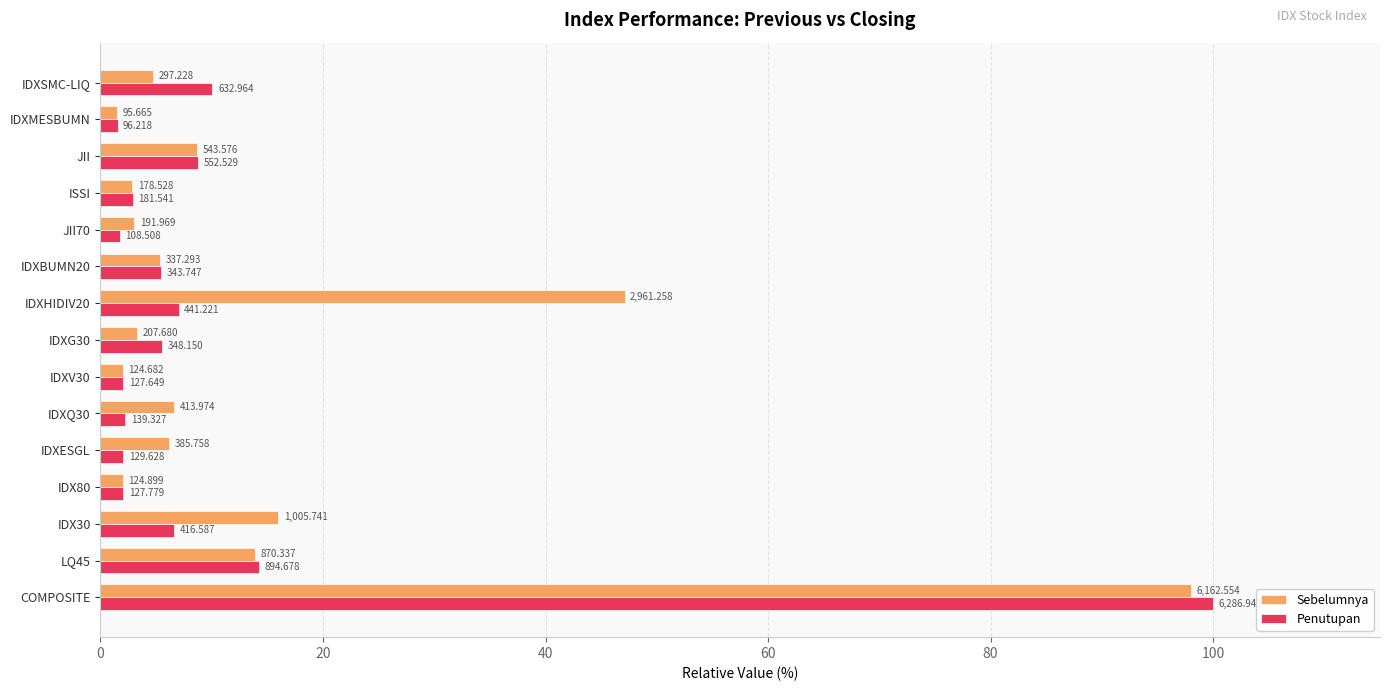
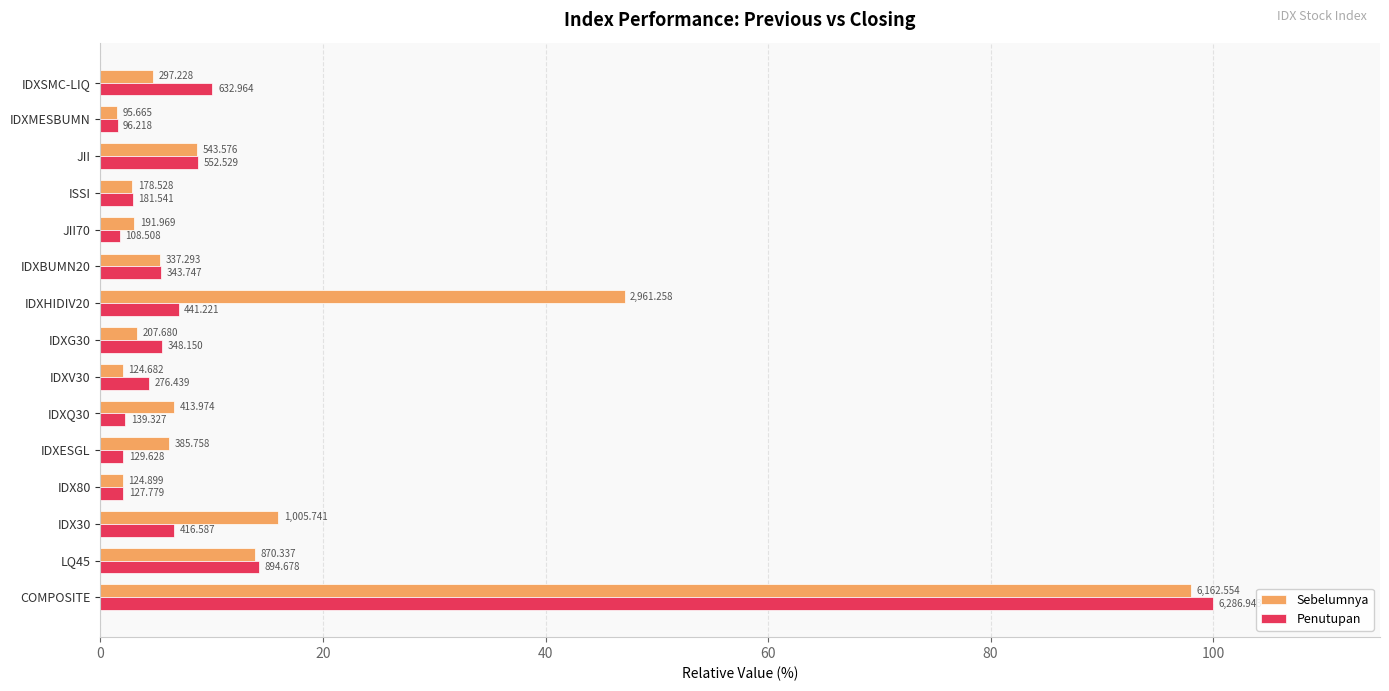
  {
    "Penutupan": {
-     "IDXV30": 127.649
+     "IDXV30": 276.439
    }
  }
